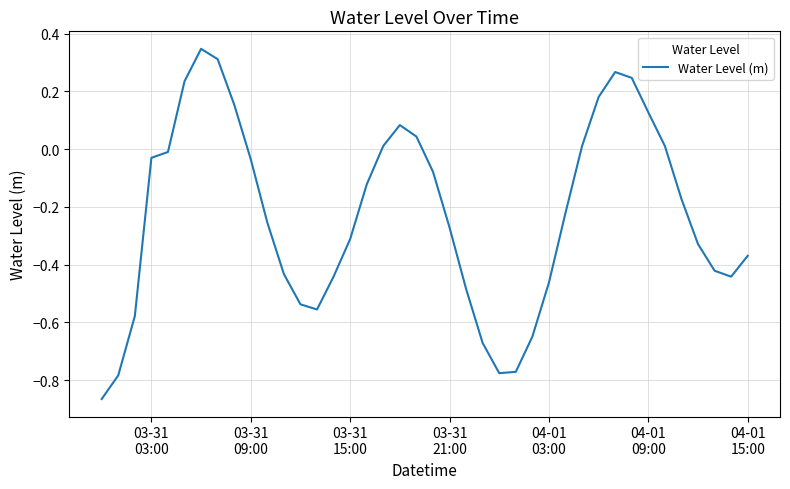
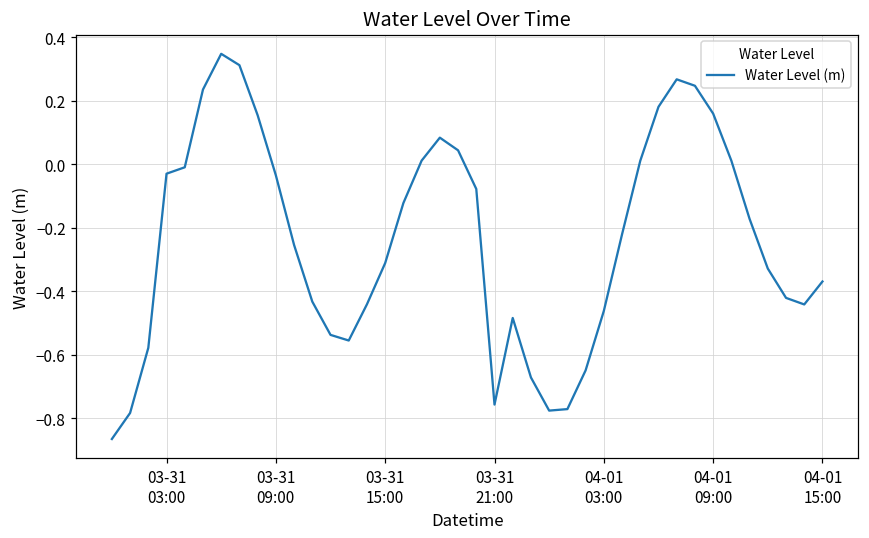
  {
    "03-31 03:00": -0.03,
    "03-31 09:00": -0.03,
    "03-31 15:00": -0.31,
-   "03-31 21:00": -0.27,
+   "03-31 21:00": -0.76,
    "04-01 03:00": -0.46,
-   "04-01 09:00": 0.13,
+   "04-01 09:00": 0.16,
    "04-01 15:00": -0.37
  }
